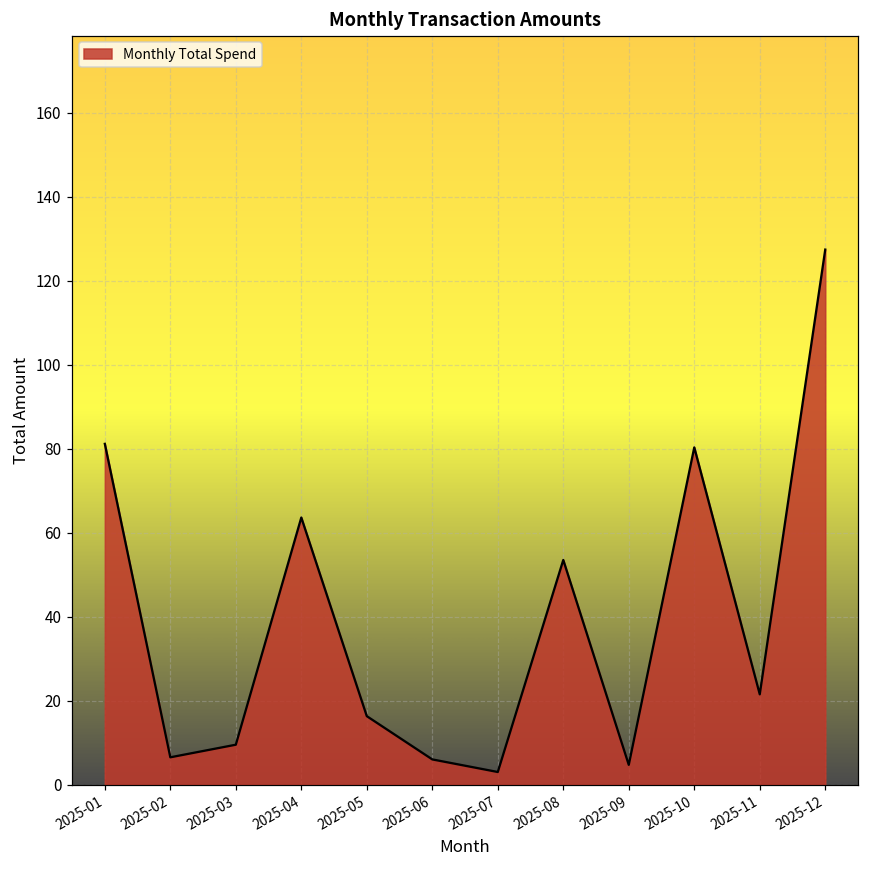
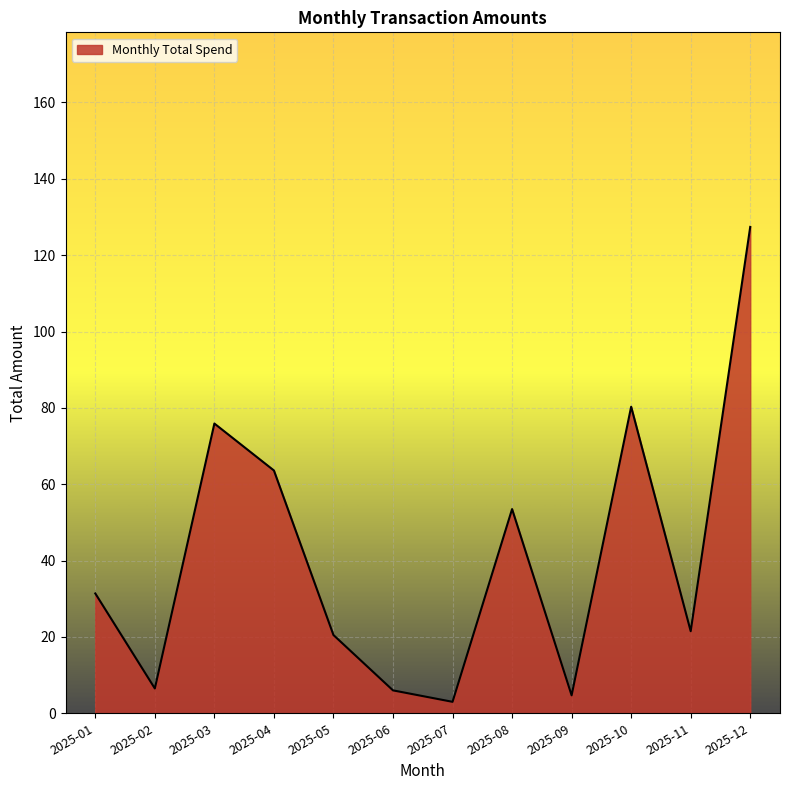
  {
-   "2025-01": 81,
+   "2025-01": 31,
    "2025-02": 7,
-   "2025-03": 10,
+   "2025-03": 76,
    "2025-04": 64,
-   "2025-05": 16,
+   "2025-05": 21,
    "2025-06": 6,
    "2025-07": 3,
    "2025-08": 53,
    "2025-09": 5,
    "2025-10": 80,
    "2025-11": 22,
    "2025-12": 127
  }
